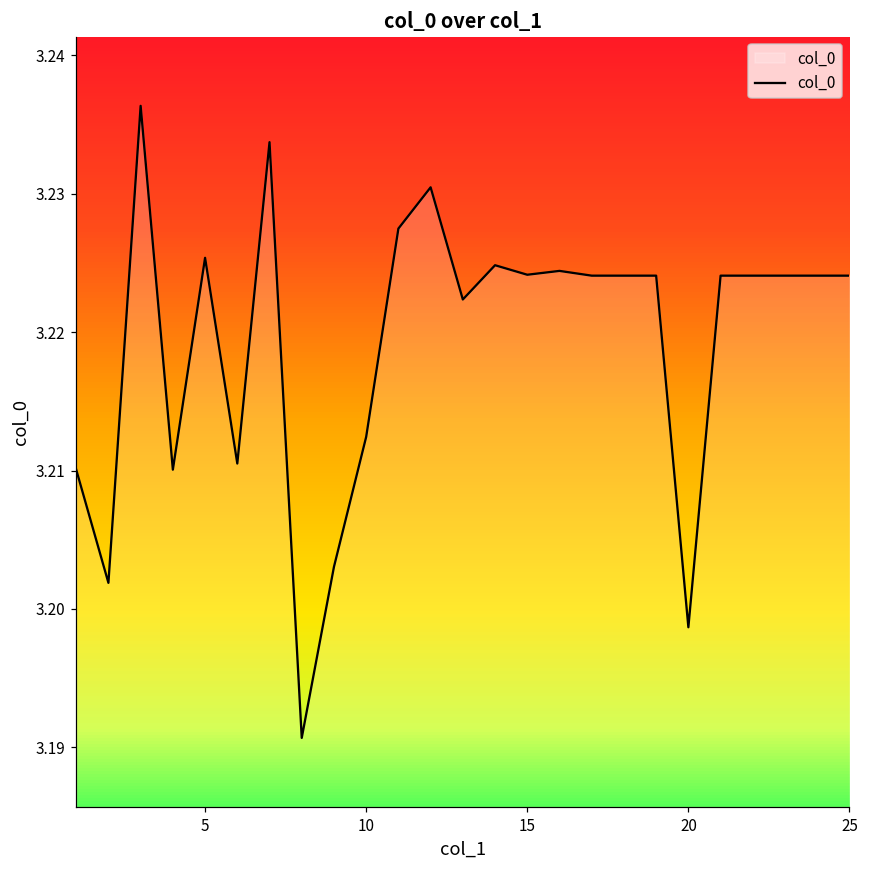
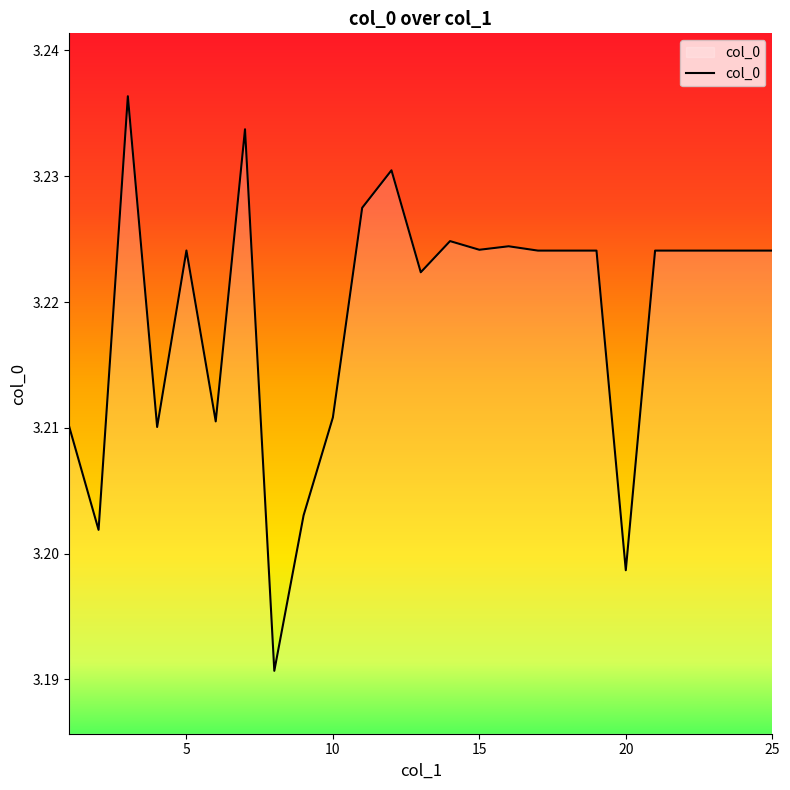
  {
-   "5": 3.2254,
-   "10": 3.2124,
+   "5": 3.2241,
+   "10": 3.2108,
    "15": 3.2242,
    "20": 3.1987,
    "25": 3.2241
  }
